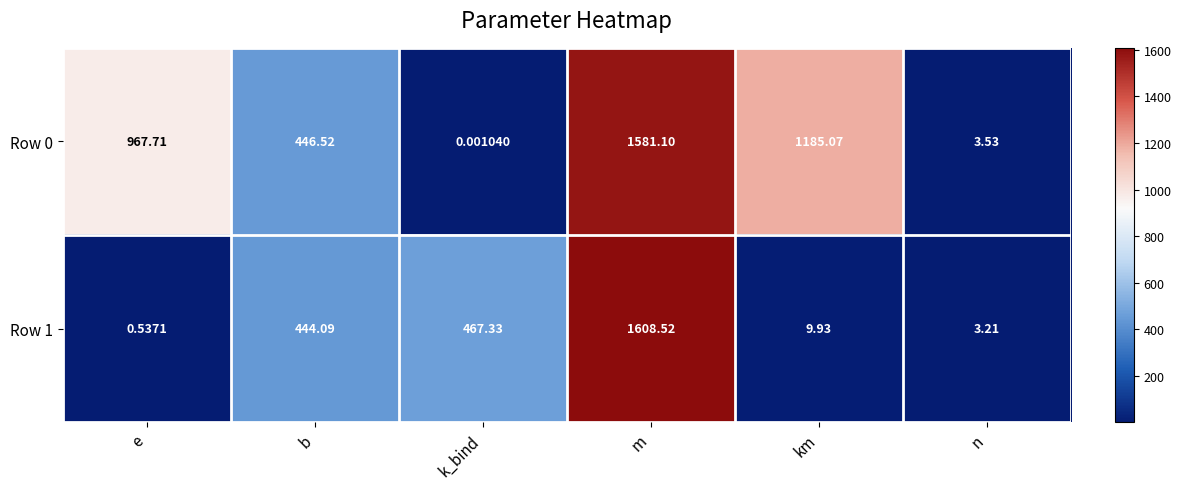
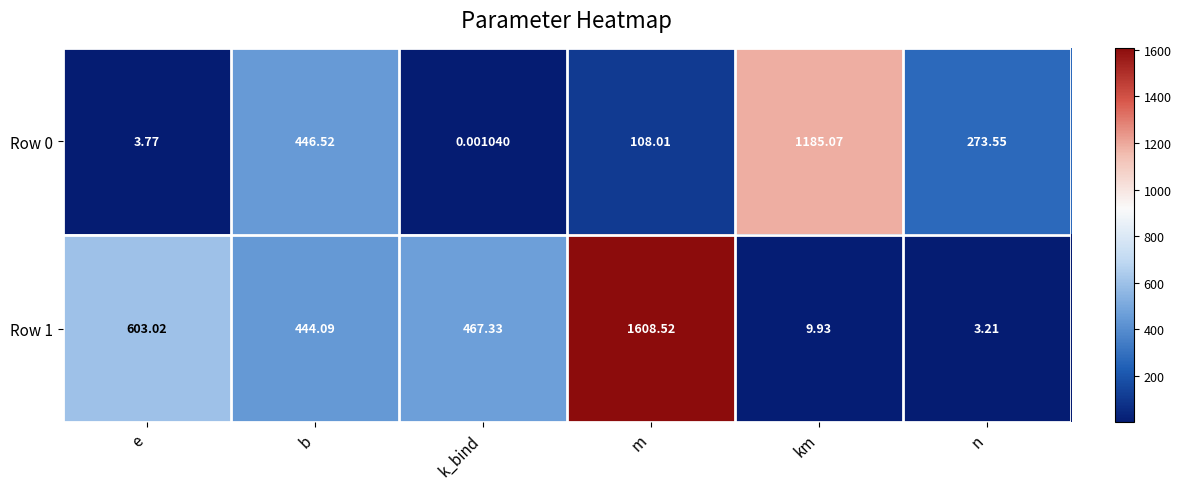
  {
    "Row 0": {
-     "e": 967.71,
+     "e": 3.77,
      "b": 446.52,
      "k_bind": 0.001040,
-     "m": 1581.10,
+     "m": 108.01,
      "km": 1185.07,
-     "n": 3.53
+     "n": 273.55
    },
    "Row 1": {
-     "e": 0.5371,
+     "e": 603.02,
      "b": 444.09,
      "k_bind": 467.33,
      "m": 1608.52,
      "km": 9.93,
      "n": 3.21
    }
  }
